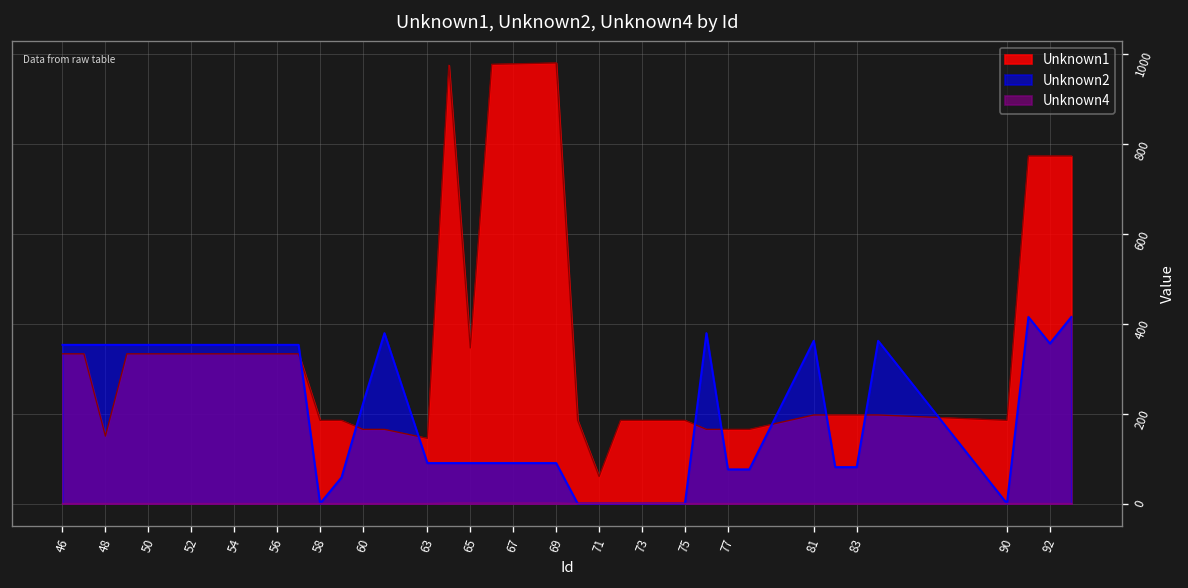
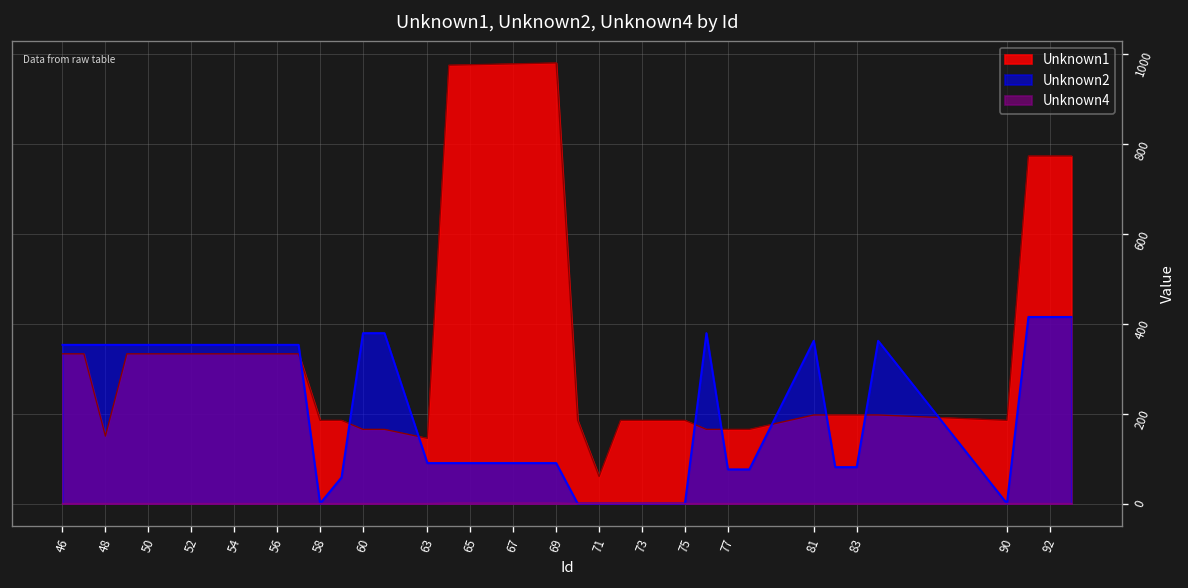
  {
    "Unknown1": {
      "46": 330,
      "48": 150,
      "50": 330,
      "52": 330,
      "54": 330,
      "56": 330,
      "58": 190,
      "60": 170,
      "63": 150,
-     "65": 350,
+     "65": 980,
      "67": 980,
      "69": 980,
      "71": 60,
      "73": 190,
      "75": 190,
      "77": 170,
      "81": 200,
      "83": 200,
      "90": 190,
      "92": 770
    },
    "Unknown2": {
      "46": 350,
      "48": 350,
      "50": 350,
      "52": 350,
      "54": 350,
      "56": 350,
-     "60": 220,
+     "60": 380,
      "63": 90,
      "65": 90,
      "67": 90,
      "69": 90,
      "77": 80,
      "81": 360,
      "83": 80,
-     "92": 360
+     "92": 420
    },
    "Unknown4": {
      "46": 0,
      "48": 0,
      "50": 0,
      "52": 0,
      "54": 0,
      "56": 0,
      "60": 0,
      "63": 0,
      "65": 0,
      "67": 0,
      "69": 0,
      "77": 0,
      "81": 0,
      "83": 0,
      "92": 0
    }
  }
